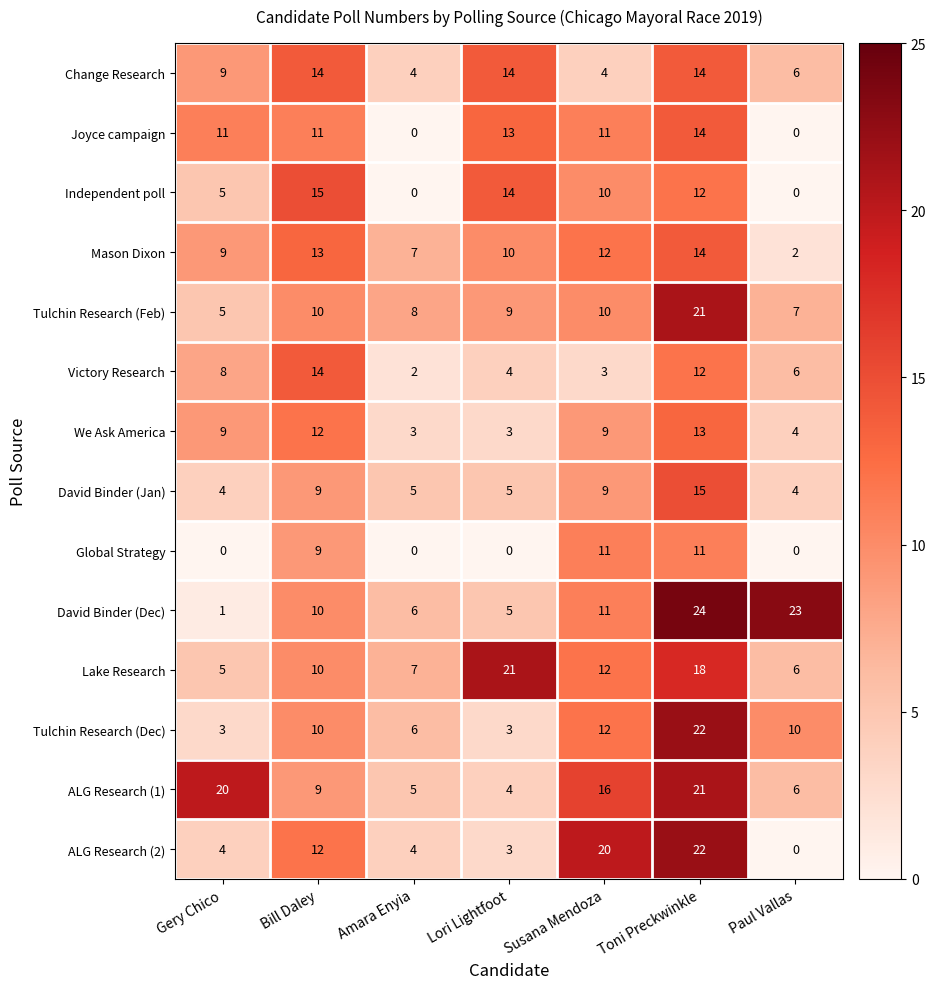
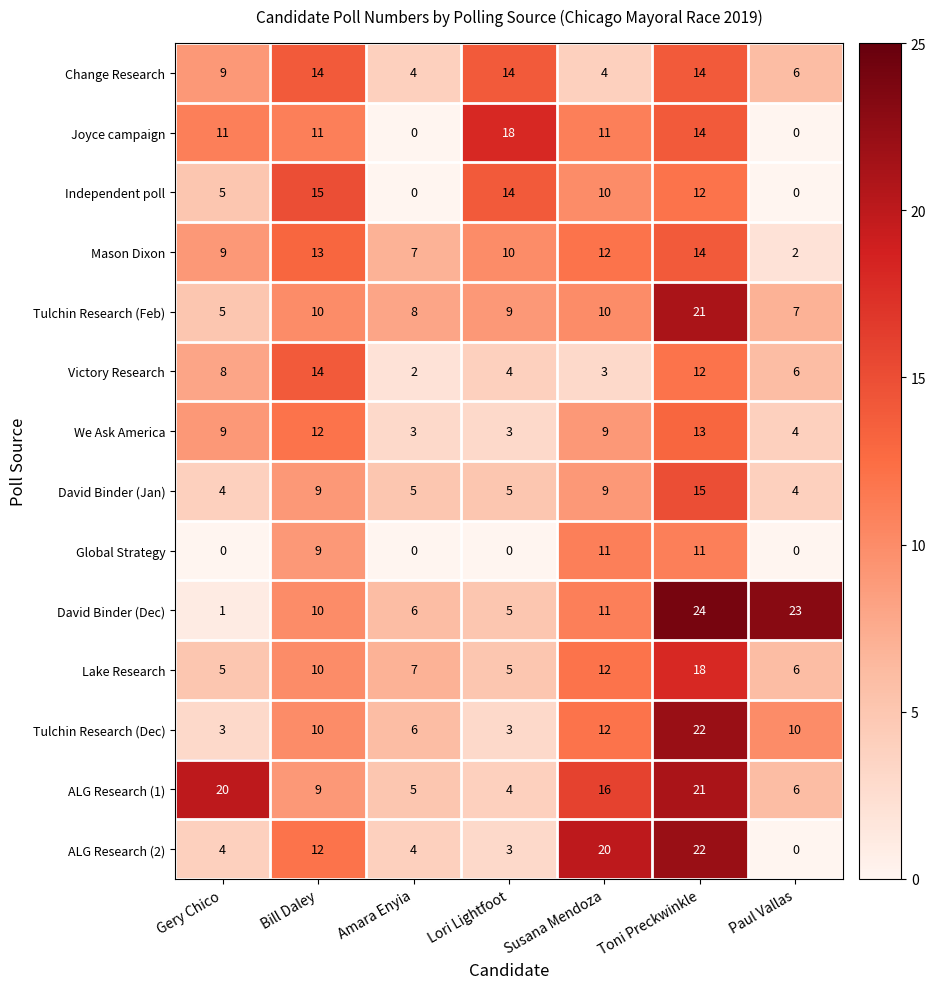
  {
    "Change Research": {
      "Gery Chico": 9,
      "Bill Daley": 14,
      "Amara Enyia": 4,
      "Lori Lightfoot": 14,
      "Susana Mendoza": 4,
      "Toni Preckwinkle": 14,
      "Paul Vallas": 6
    },
    "Joyce campaign": {
      "Gery Chico": 11,
      "Bill Daley": 11,
      "Amara Enyia": 0,
-     "Lori Lightfoot": 13,
+     "Lori Lightfoot": 18,
      "Susana Mendoza": 11,
      "Toni Preckwinkle": 14,
      "Paul Vallas": 0
    },
    "Independent poll": {
      "Gery Chico": 5,
      "Bill Daley": 15,
      "Amara Enyia": 0,
      "Lori Lightfoot": 14,
      "Susana Mendoza": 10,
      "Toni Preckwinkle": 12,
      "Paul Vallas": 0
    },
    "Mason Dixon": {
      "Gery Chico": 9,
      "Bill Daley": 13,
      "Amara Enyia": 7,
      "Lori Lightfoot": 10,
      "Susana Mendoza": 12,
      "Toni Preckwinkle": 14,
      "Paul Vallas": 2
    },
    "Tulchin Research (Feb)": {
      "Gery Chico": 5,
      "Bill Daley": 10,
      "Amara Enyia": 8,
      "Lori Lightfoot": 9,
      "Susana Mendoza": 10,
      "Toni Preckwinkle": 21,
      "Paul Vallas": 7
    },
    "Victory Research": {
      "Gery Chico": 8,
      "Bill Daley": 14,
      "Amara Enyia": 2,
      "Lori Lightfoot": 4,
      "Susana Mendoza": 3,
      "Toni Preckwinkle": 12,
      "Paul Vallas": 6
    },
    "We Ask America": {
      "Gery Chico": 9,
      "Bill Daley": 12,
      "Amara Enyia": 3,
      "Lori Lightfoot": 3,
      "Susana Mendoza": 9,
      "Toni Preckwinkle": 13,
      "Paul Vallas": 4
    },
    "David Binder (Jan)": {
      "Gery Chico": 4,
      "Bill Daley": 9,
      "Amara Enyia": 5,
      "Lori Lightfoot": 5,
      "Susana Mendoza": 9,
      "Toni Preckwinkle": 15,
      "Paul Vallas": 4
    },
    "Global Strategy": {
      "Gery Chico": 0,
      "Bill Daley": 9,
      "Amara Enyia": 0,
      "Lori Lightfoot": 0,
      "Susana Mendoza": 11,
      "Toni Preckwinkle": 11,
      "Paul Vallas": 0
    },
    "David Binder (Dec)": {
      "Gery Chico": 1,
      "Bill Daley": 10,
      "Amara Enyia": 6,
      "Lori Lightfoot": 5,
      "Susana Mendoza": 11,
      "Toni Preckwinkle": 24,
      "Paul Vallas": 23
    },
    "Lake Research": {
      "Gery Chico": 5,
      "Bill Daley": 10,
      "Amara Enyia": 7,
-     "Lori Lightfoot": 21,
+     "Lori Lightfoot": 5,
      "Susana Mendoza": 12,
      "Toni Preckwinkle": 18,
      "Paul Vallas": 6
    },
    "Tulchin Research (Dec)": {
      "Gery Chico": 3,
      "Bill Daley": 10,
      "Amara Enyia": 6,
      "Lori Lightfoot": 3,
      "Susana Mendoza": 12,
      "Toni Preckwinkle": 22,
      "Paul Vallas": 10
    },
    "ALG Research (1)": {
      "Gery Chico": 20,
      "Bill Daley": 9,
      "Amara Enyia": 5,
      "Lori Lightfoot": 4,
      "Susana Mendoza": 16,
      "Toni Preckwinkle": 21,
      "Paul Vallas": 6
    },
    "ALG Research (2)": {
      "Gery Chico": 4,
      "Bill Daley": 12,
      "Amara Enyia": 4,
      "Lori Lightfoot": 3,
      "Susana Mendoza": 20,
      "Toni Preckwinkle": 22,
      "Paul Vallas": 0
    }
  }
